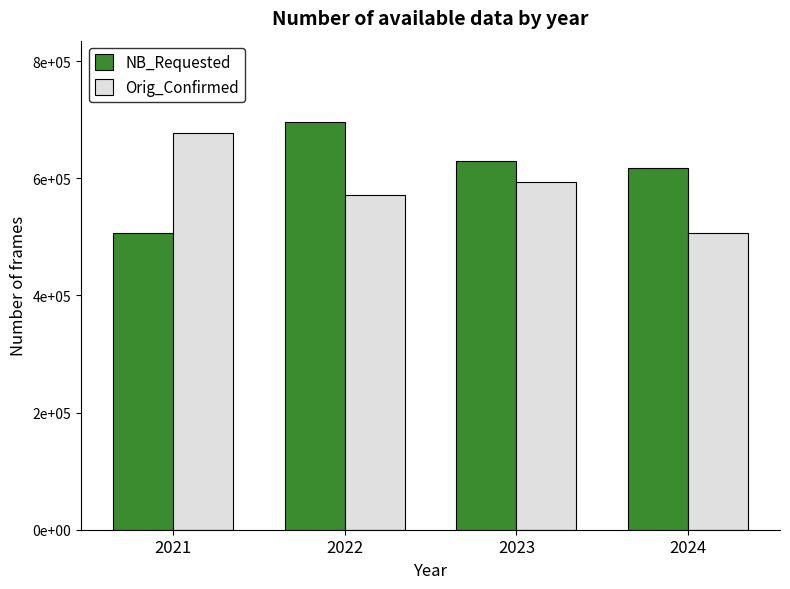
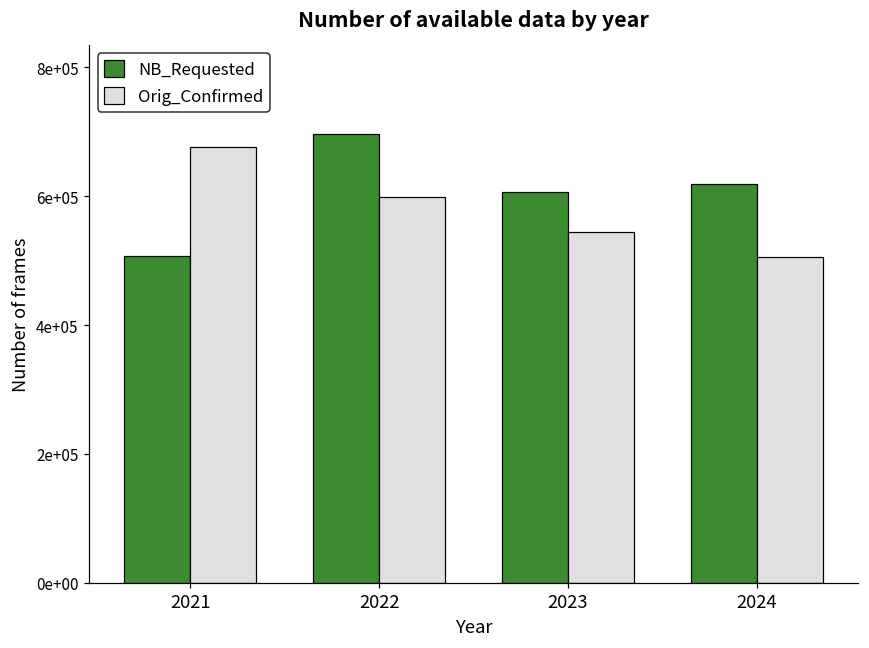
  {
    "NB_Requested": {
      "2021": 510000,
      "2022": 700000,
-     "2023": 630000,
+     "2023": 610000,
      "2024": 620000
    },
    "Orig_Confirmed": {
      "2021": 680000,
-     "2022": 570000,
-     "2023": 590000,
+     "2022": 600000,
+     "2023": 540000,
      "2024": 510000
    }
  }
